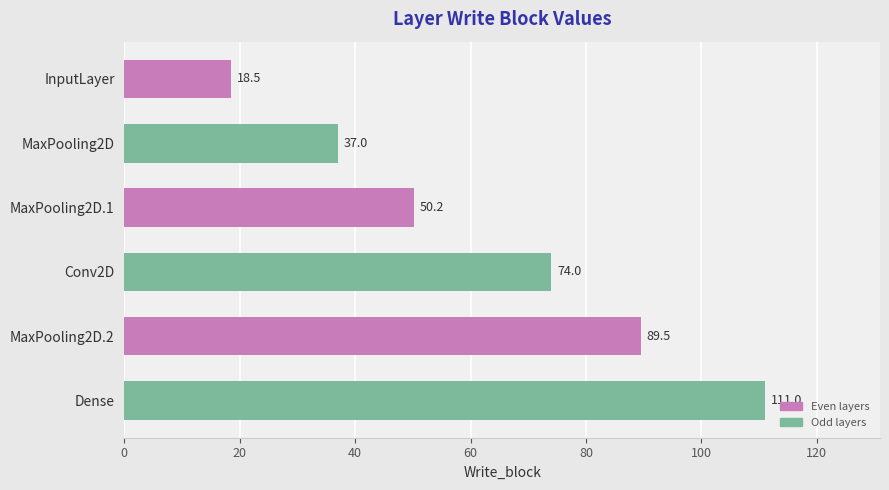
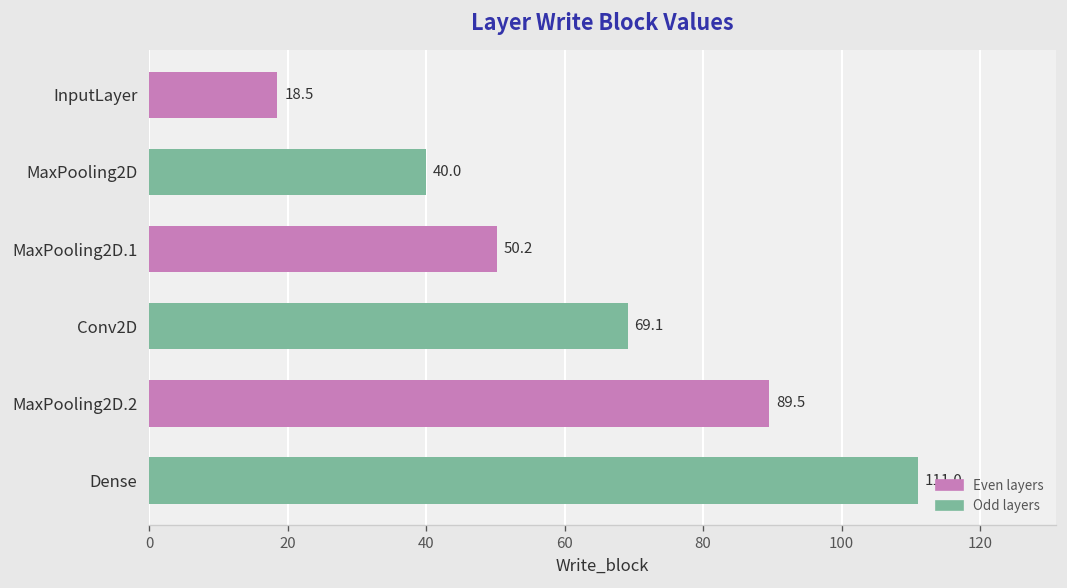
  {
    "InputLayer": 18.5,
-   "MaxPooling2D": 37.0,
+   "MaxPooling2D": 40.0,
    "MaxPooling2D.1": 50.2,
-   "Conv2D": 74.0,
+   "Conv2D": 69.1,
    "MaxPooling2D.2": 89.5,
    "Dense": 111.0
  }
